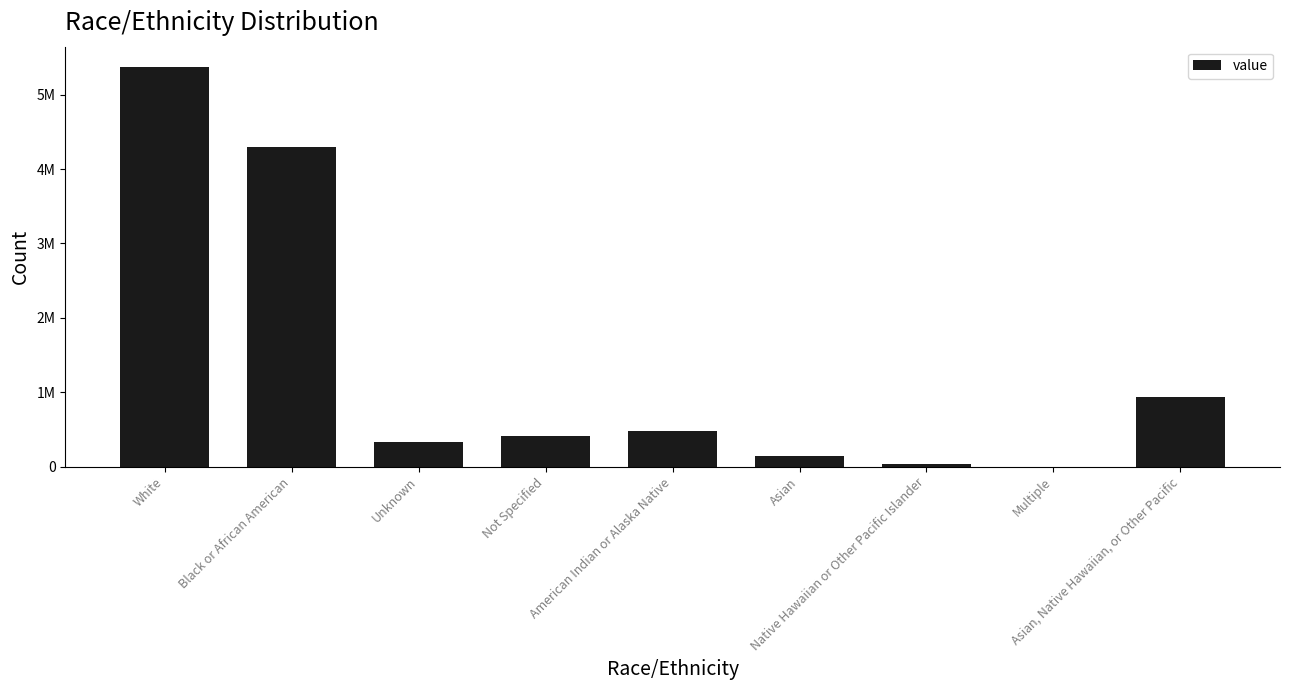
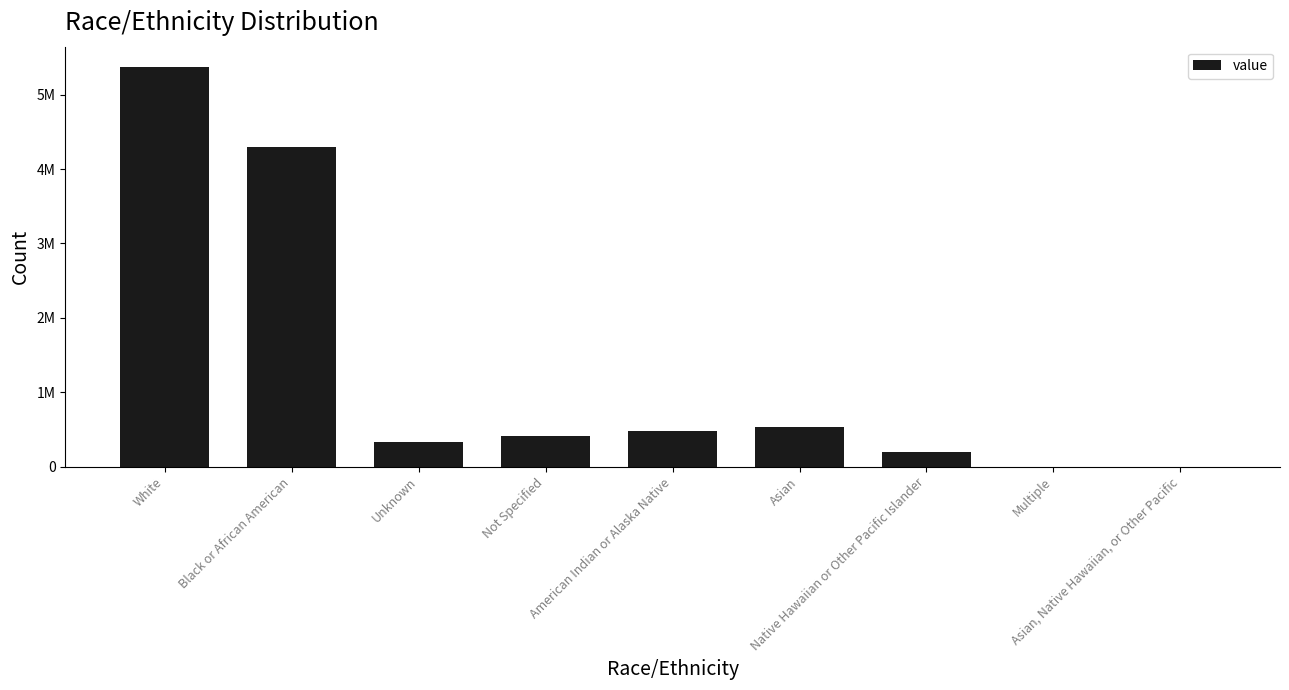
  {
    "White": 5400000,
    "Black or African American": 4300000,
    "Unknown": 300000,
    "Not Specified": 400000,
    "American Indian or Alaska Native": 500000,
-   "Asian": 100000,
-   "Native Hawaiian or Other Pacific Islander": 0,
-   "Asian, Native Hawaiian, or Other Pacific": 900000
+   "Asian": 500000,
+   "Native Hawaiian or Other Pacific Islander": 200000,
+   "Asian, Native Hawaiian, or Other Pacific": 0
  }
